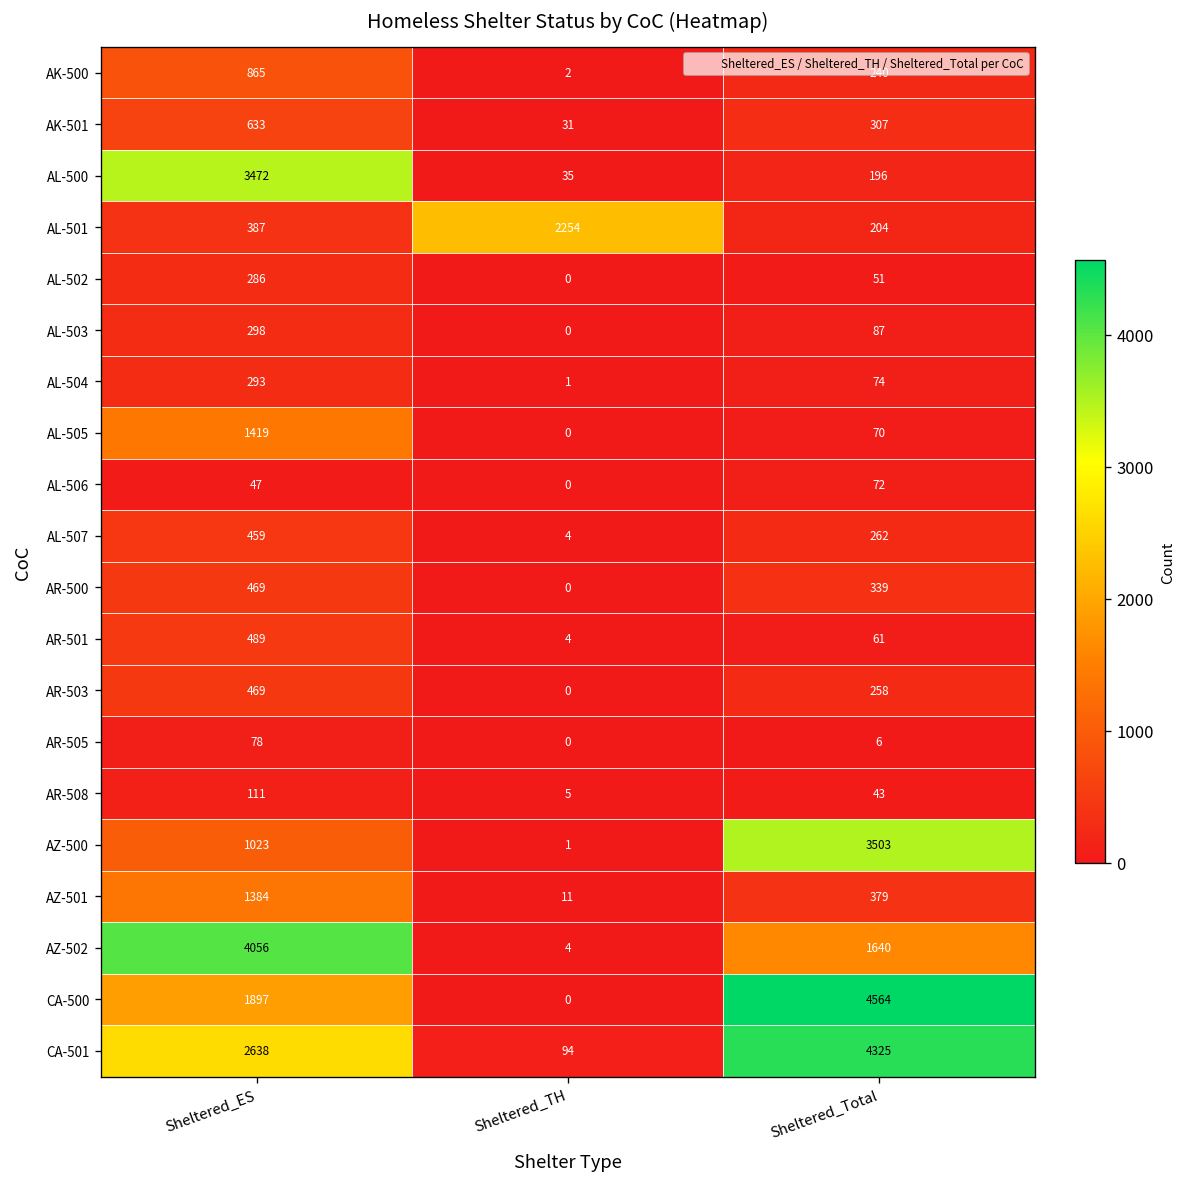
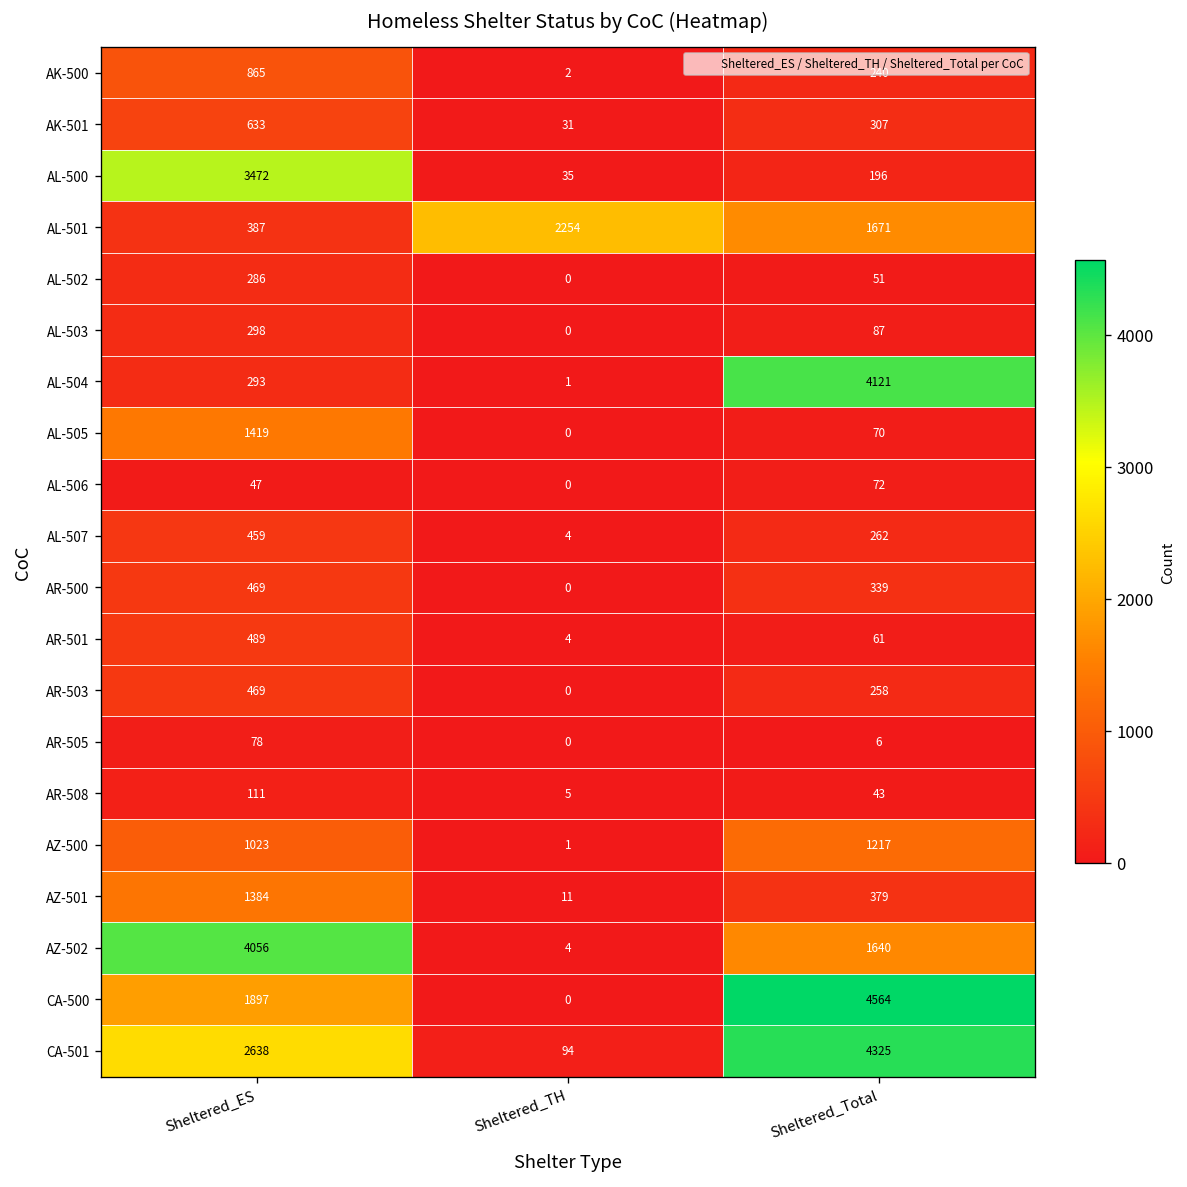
  {
    "AK-500": {
      "Sheltered_ES": 865,
      "Sheltered_TH": 2
    },
    "AK-501": {
      "Sheltered_ES": 633,
      "Sheltered_TH": 31,
      "Sheltered_Total": 307
    },
    "AL-500": {
      "Sheltered_ES": 3472,
      "Sheltered_TH": 35,
      "Sheltered_Total": 196
    },
    "AL-501": {
      "Sheltered_ES": 387,
      "Sheltered_TH": 2254,
-     "Sheltered_Total": 204
+     "Sheltered_Total": 1671
    },
    "AL-502": {
      "Sheltered_ES": 286,
      "Sheltered_TH": 0,
      "Sheltered_Total": 51
    },
    "AL-503": {
      "Sheltered_ES": 298,
      "Sheltered_TH": 0,
      "Sheltered_Total": 87
    },
    "AL-504": {
      "Sheltered_ES": 293,
      "Sheltered_TH": 1,
-     "Sheltered_Total": 74
+     "Sheltered_Total": 4121
    },
    "AL-505": {
      "Sheltered_ES": 1419,
      "Sheltered_TH": 0,
      "Sheltered_Total": 70
    },
    "AL-506": {
      "Sheltered_ES": 47,
      "Sheltered_TH": 0,
      "Sheltered_Total": 72
    },
    "AL-507": {
      "Sheltered_ES": 459,
      "Sheltered_TH": 4,
      "Sheltered_Total": 262
    },
    "AR-500": {
      "Sheltered_ES": 469,
      "Sheltered_TH": 0,
      "Sheltered_Total": 339
    },
    "AR-501": {
      "Sheltered_ES": 489,
      "Sheltered_TH": 4,
      "Sheltered_Total": 61
    },
    "AR-503": {
      "Sheltered_ES": 469,
      "Sheltered_TH": 0,
      "Sheltered_Total": 258
    },
    "AR-505": {
      "Sheltered_ES": 78,
      "Sheltered_TH": 0,
      "Sheltered_Total": 6
    },
    "AR-508": {
      "Sheltered_ES": 111,
      "Sheltered_TH": 5,
      "Sheltered_Total": 43
    },
    "AZ-500": {
      "Sheltered_ES": 1023,
      "Sheltered_TH": 1,
-     "Sheltered_Total": 3503
+     "Sheltered_Total": 1217
    },
    "AZ-501": {
      "Sheltered_ES": 1384,
      "Sheltered_TH": 11,
      "Sheltered_Total": 379
    },
    "AZ-502": {
      "Sheltered_ES": 4056,
      "Sheltered_TH": 4,
      "Sheltered_Total": 1640
    },
    "CA-500": {
      "Sheltered_ES": 1897,
      "Sheltered_TH": 0,
      "Sheltered_Total": 4564
    },
    "CA-501": {
      "Sheltered_ES": 2638,
      "Sheltered_TH": 94,
      "Sheltered_Total": 4325
    }
  }
